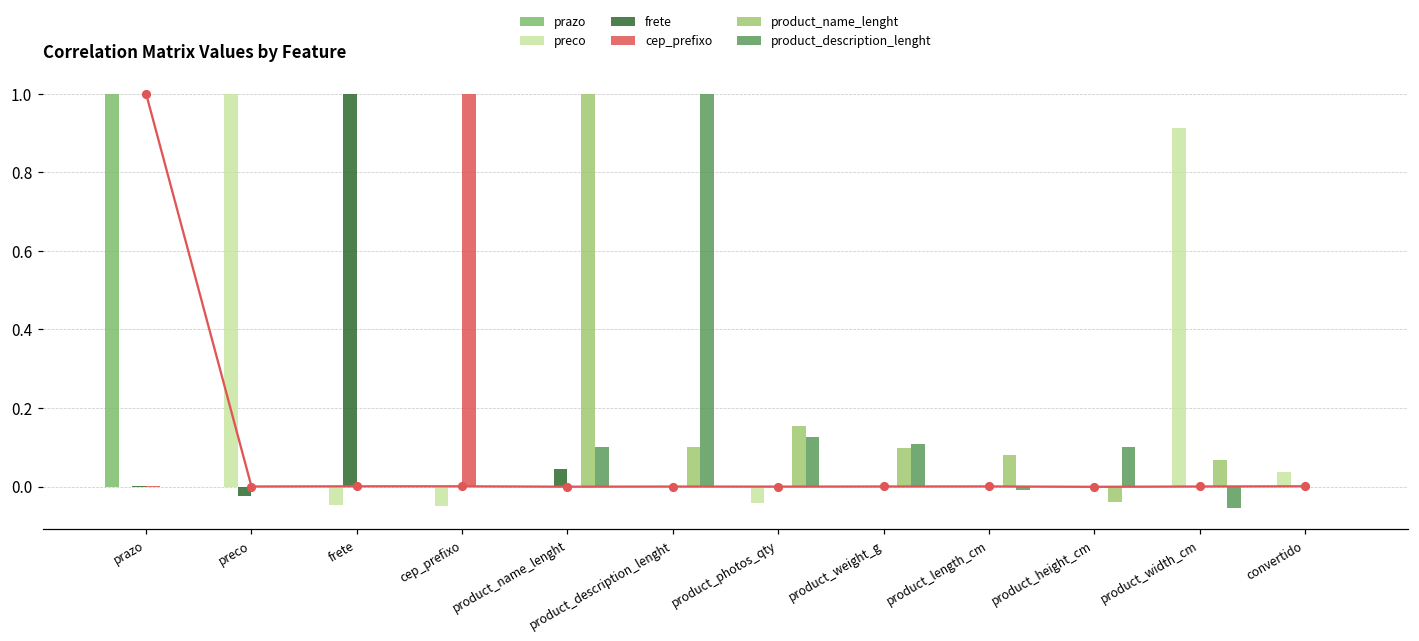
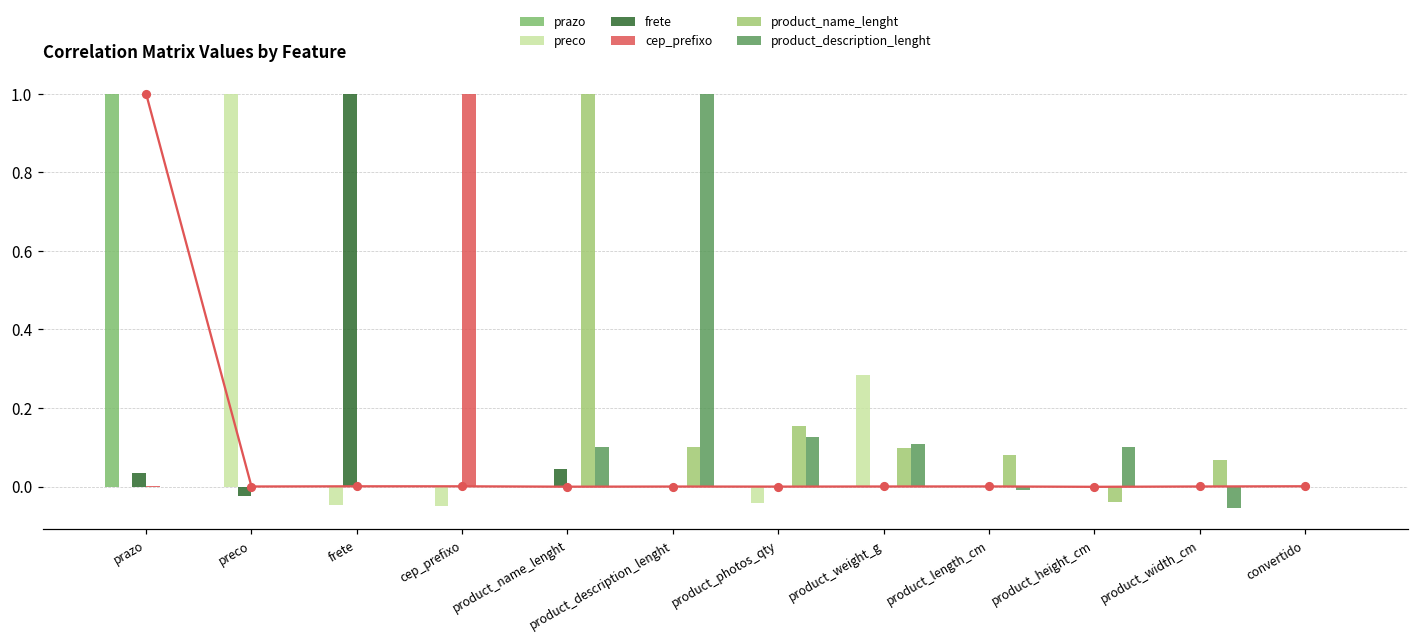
  {
    "preco": {
      "preco": 1.00,
      "frete": -0.05,
      "cep_prefixo": -0.05,
      "product_photos_qty": -0.04,
-     "product_weight_g": 0.00,
-     "product_width_cm": 0.91,
-     "convertido": 0.04
+     "product_weight_g": 0.28,
+     "product_width_cm": 0.00,
+     "convertido": 0.00
    },
    "frete": {
-     "prazo": 0.00,
+     "prazo": 0.04,
      "preco": -0.02,
      "frete": 1.00,
      "product_name_lenght": 0.04
    }
  }
